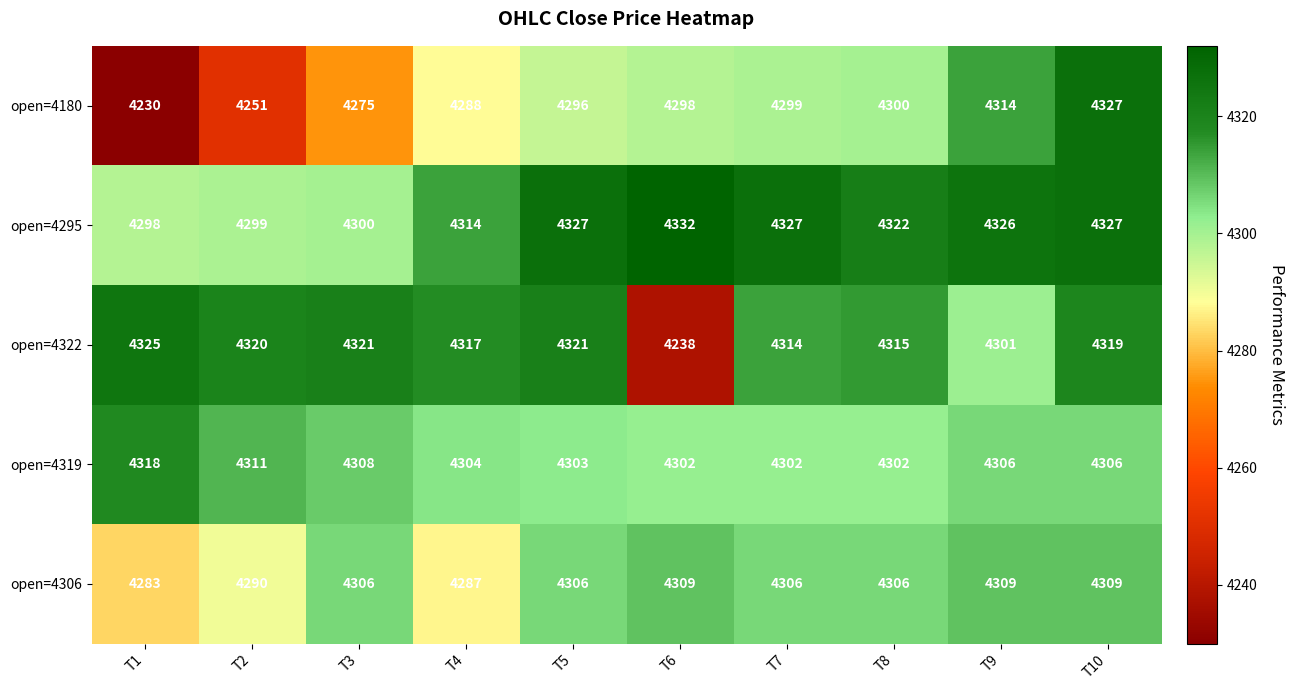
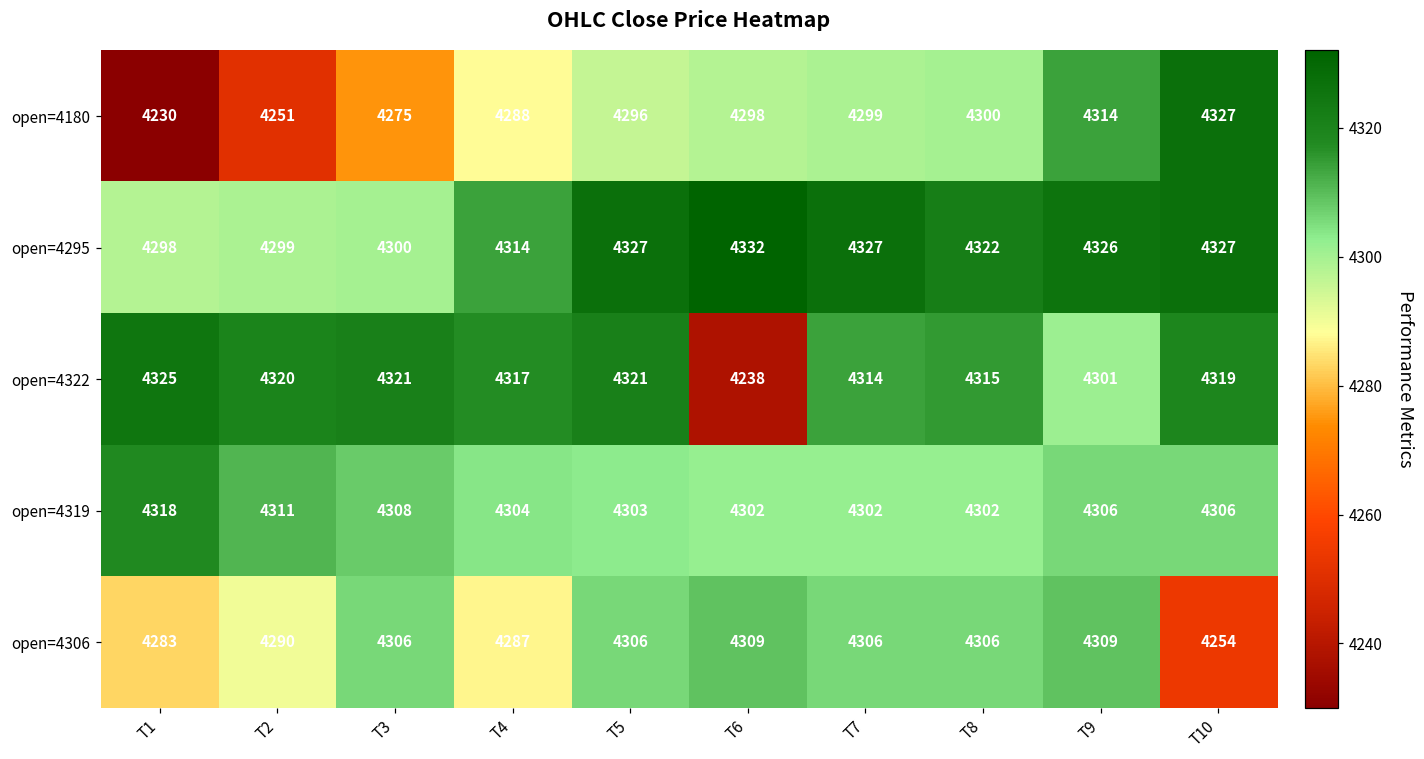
  {
    "open=4180": {
      "T1": 4230,
      "T2": 4251,
      "T3": 4275,
      "T4": 4288,
      "T5": 4296,
      "T6": 4298,
      "T7": 4299,
      "T8": 4300,
      "T9": 4314,
      "T10": 4327
    },
    "open=4295": {
      "T1": 4298,
      "T2": 4299,
      "T3": 4300,
      "T4": 4314,
      "T5": 4327,
      "T6": 4332,
      "T7": 4327,
      "T8": 4322,
      "T9": 4326,
      "T10": 4327
    },
    "open=4322": {
      "T1": 4325,
      "T2": 4320,
      "T3": 4321,
      "T4": 4317,
      "T5": 4321,
      "T6": 4238,
      "T7": 4314,
      "T8": 4315,
      "T9": 4301,
      "T10": 4319
    },
    "open=4319": {
      "T1": 4318,
      "T2": 4311,
      "T3": 4308,
      "T4": 4304,
      "T5": 4303,
      "T6": 4302,
      "T7": 4302,
      "T8": 4302,
      "T9": 4306,
      "T10": 4306
    },
    "open=4306": {
      "T1": 4283,
      "T2": 4290,
      "T3": 4306,
      "T4": 4287,
      "T5": 4306,
      "T6": 4309,
      "T7": 4306,
      "T8": 4306,
      "T9": 4309,
-     "T10": 4309
+     "T10": 4254
    }
  }
